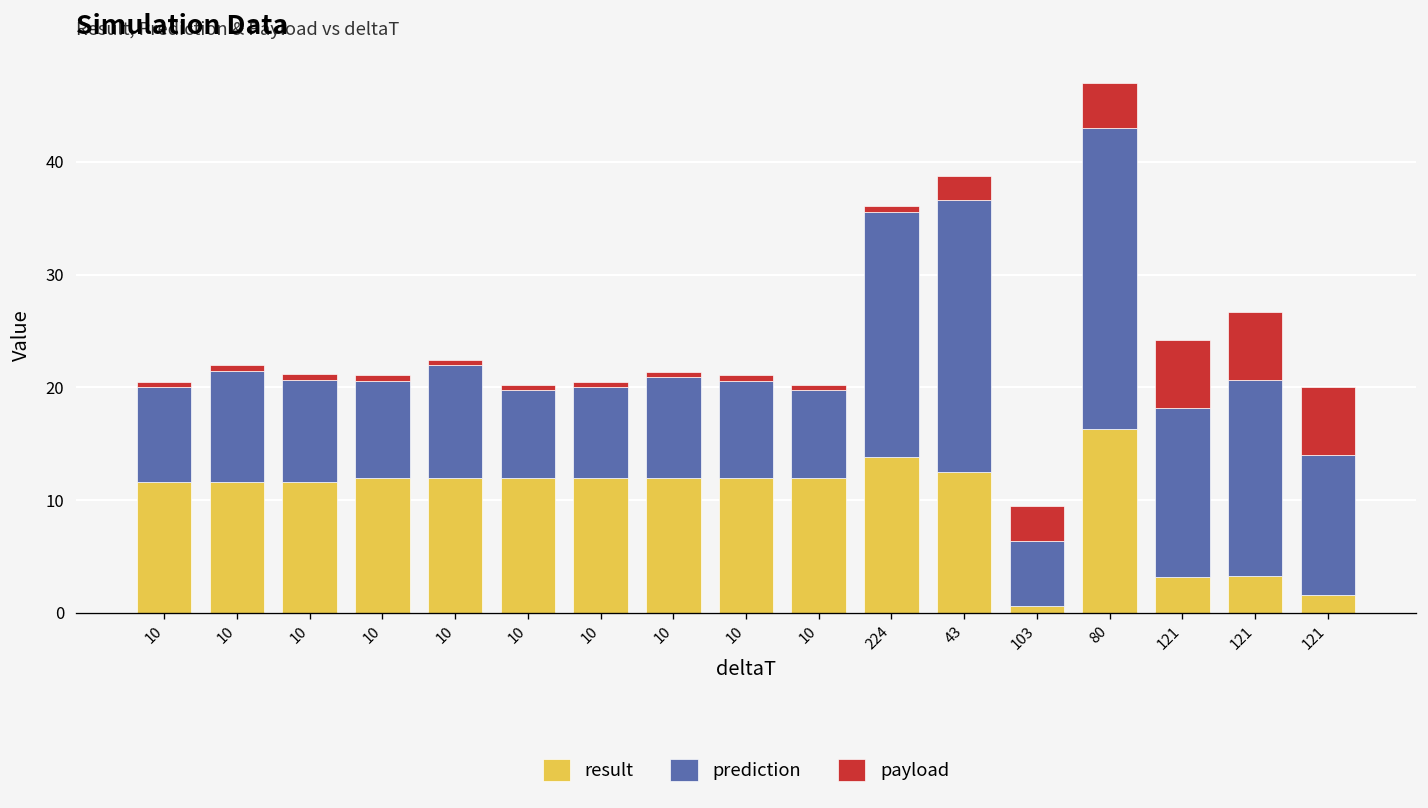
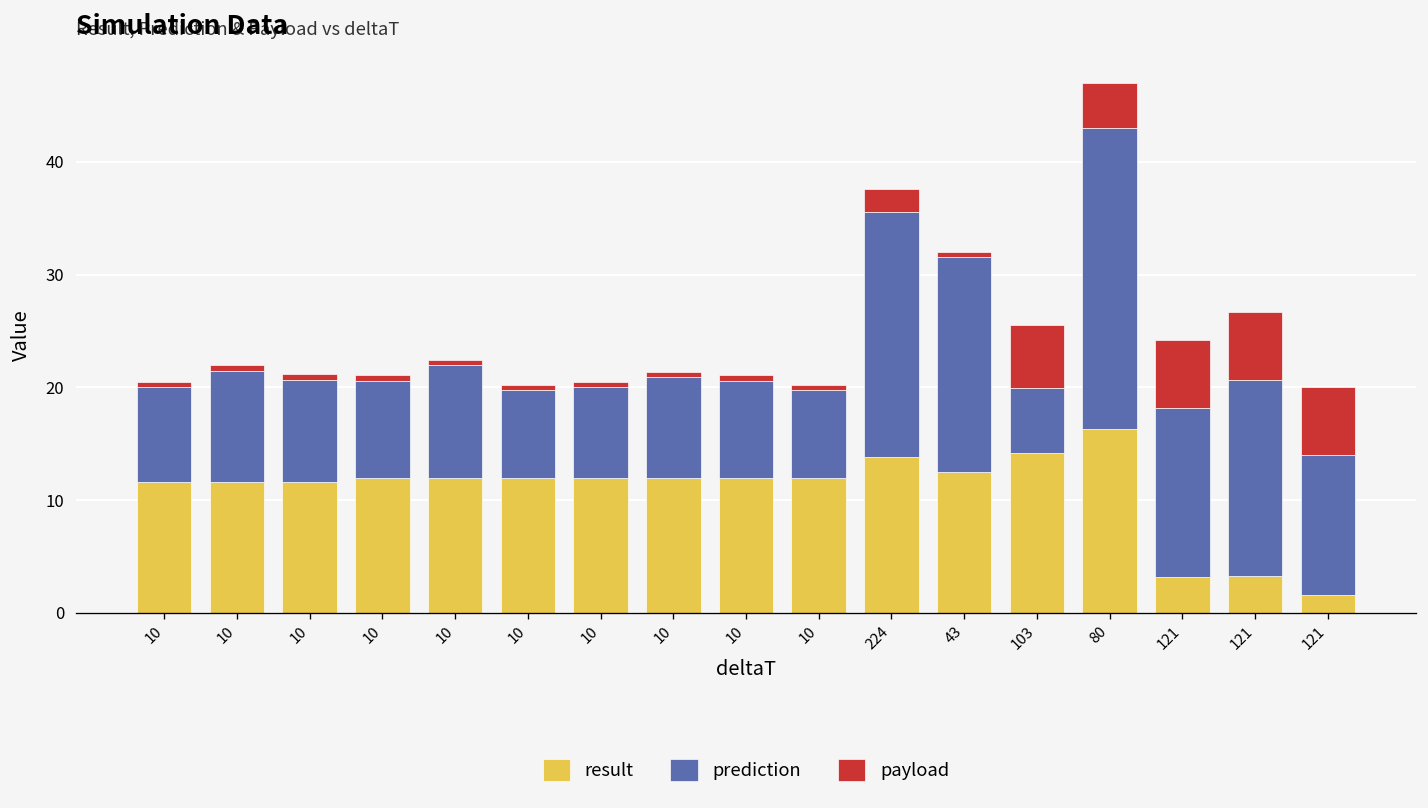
  {
    "result": {
      "224": 14,
      "43": 12,
-     "103": 1,
+     "103": 14,
      "80": 16
    },
    "prediction": {
      "224": 22,
-     "43": 24,
+     "43": 19,
      "103": 6,
      "80": 27
    },
    "payload": {
-     "224": 1,
-     "43": 2,
-     "103": 3,
+     "224": 2,
+     "43": 0,
+     "103": 6,
      "80": 4
    }
  }
